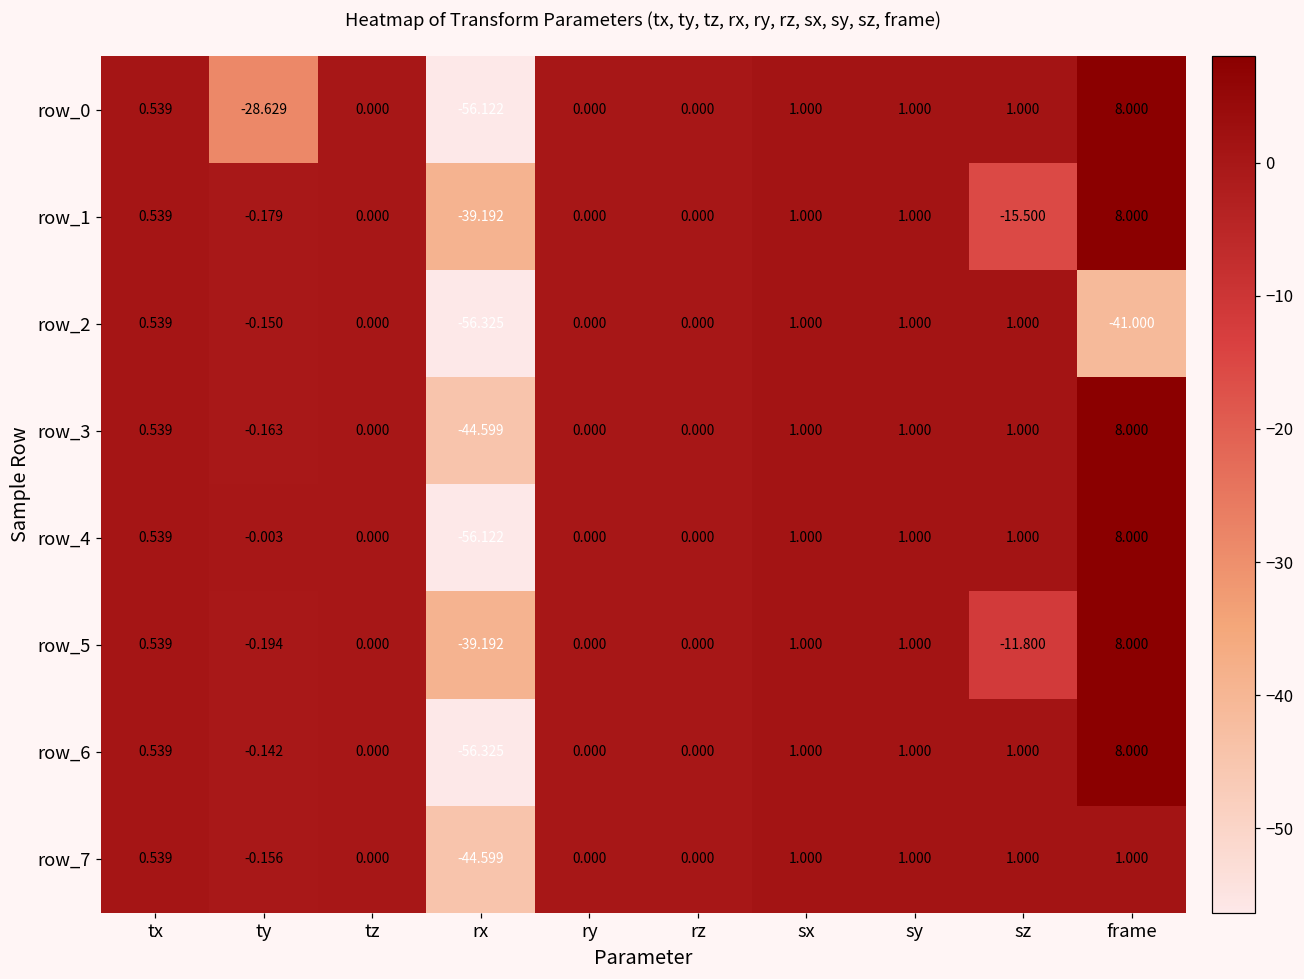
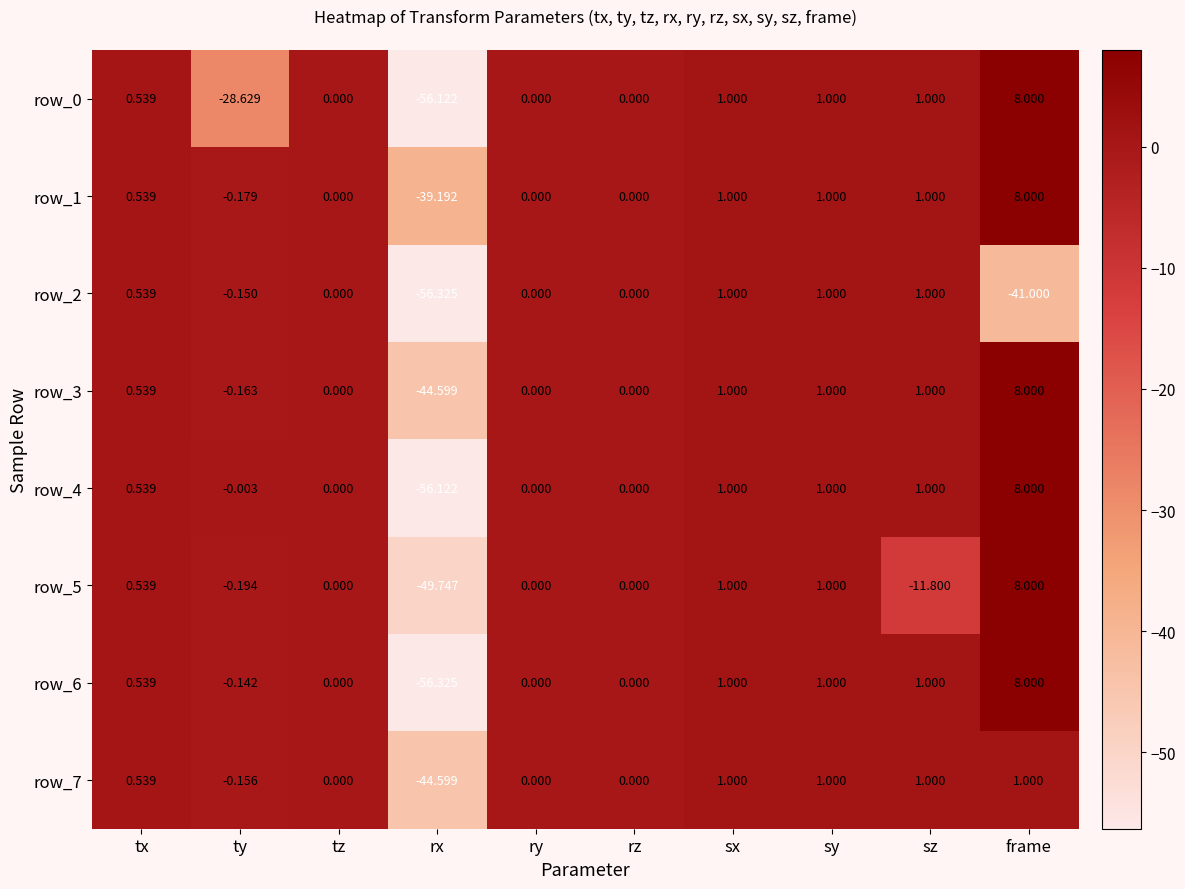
  {
    "row_0": {
      "tx": 0.539,
      "ty": -28.629,
      "tz": 0.000,
      "ry": 0.000,
      "rz": 0.000,
      "sx": 1.000,
      "sy": 1.000,
      "sz": 1.000,
      "frame": 8.000
    },
    "row_1": {
      "tx": 0.539,
      "ty": -0.179,
      "tz": 0.000,
      "rx": -39.192,
      "ry": 0.000,
      "rz": 0.000,
      "sx": 1.000,
      "sy": 1.000,
-     "sz": -15.500,
+     "sz": 1.000,
      "frame": 8.000
    },
    "row_2": {
      "tx": 0.539,
      "ty": -0.150,
      "tz": 0.000,
      "ry": 0.000,
      "rz": 0.000,
      "sx": 1.000,
      "sy": 1.000,
      "sz": 1.000,
      "frame": -41.000
    },
    "row_3": {
      "tx": 0.539,
      "ty": -0.163,
      "tz": 0.000,
      "rx": -44.599,
      "ry": 0.000,
      "rz": 0.000,
      "sx": 1.000,
      "sy": 1.000,
      "sz": 1.000,
      "frame": 8.000
    },
    "row_4": {
      "tx": 0.539,
      "ty": -0.003,
      "tz": 0.000,
      "ry": 0.000,
      "rz": 0.000,
      "sx": 1.000,
      "sy": 1.000,
      "sz": 1.000,
      "frame": 8.000
    },
    "row_5": {
      "tx": 0.539,
      "ty": -0.194,
      "tz": 0.000,
-     "rx": -39.192,
+     "rx": -49.747,
      "ry": 0.000,
      "rz": 0.000,
      "sx": 1.000,
      "sy": 1.000,
      "sz": -11.800,
      "frame": 8.000
    },
    "row_6": {
      "tx": 0.539,
      "ty": -0.142,
      "tz": 0.000,
      "ry": 0.000,
      "rz": 0.000,
      "sx": 1.000,
      "sy": 1.000,
      "sz": 1.000,
      "frame": 8.000
    },
    "row_7": {
      "tx": 0.539,
      "ty": -0.156,
      "tz": 0.000,
      "rx": -44.599,
      "ry": 0.000,
      "rz": 0.000,
      "sx": 1.000,
      "sy": 1.000,
      "sz": 1.000,
      "frame": 1.000
    }
  }
